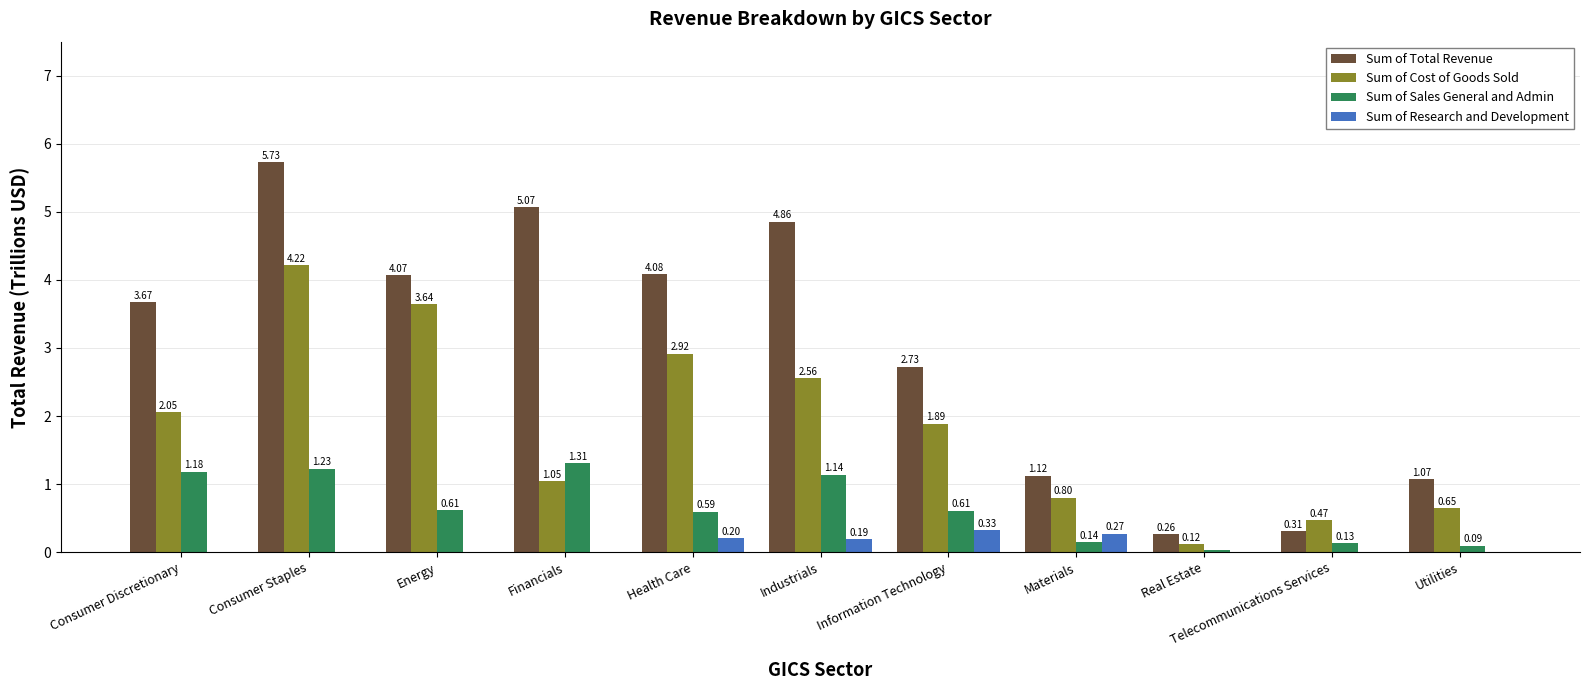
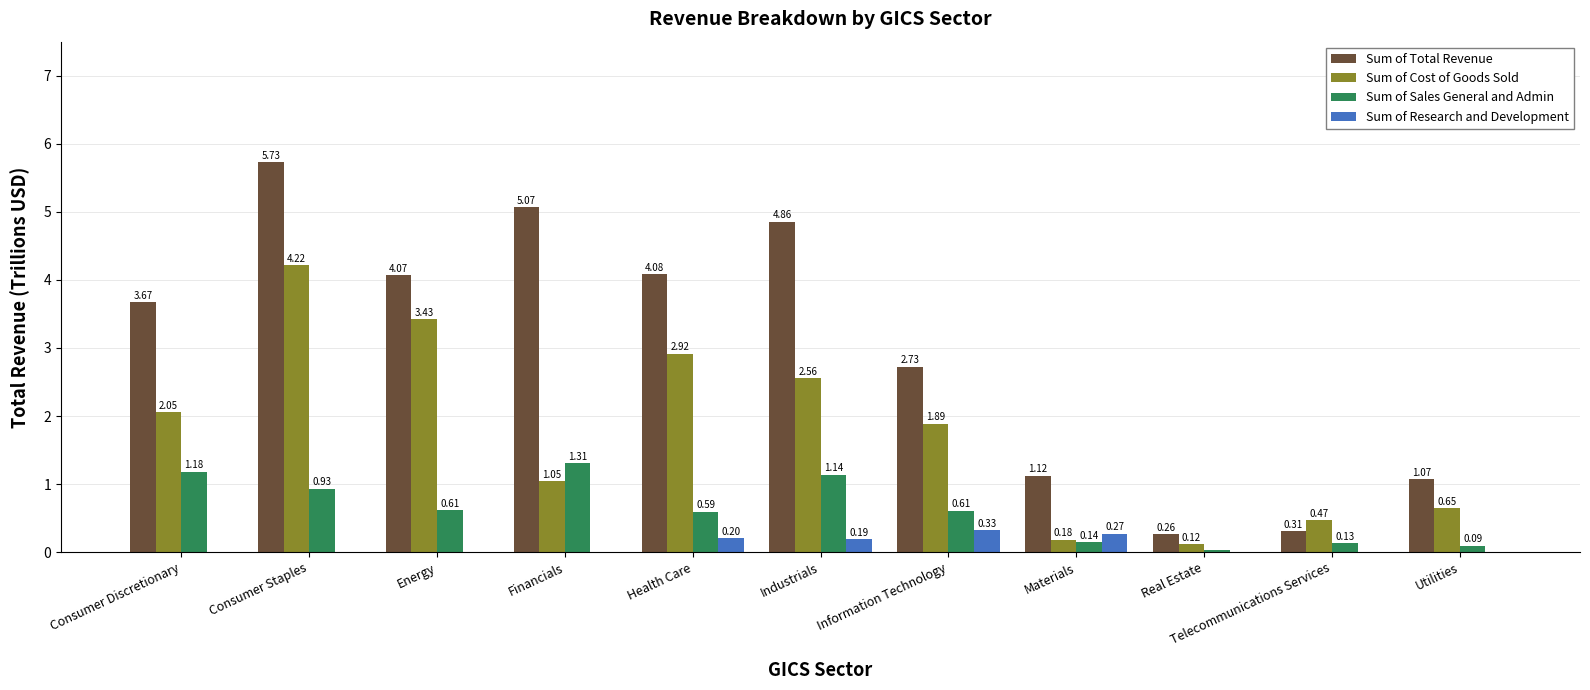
  {
    "Sum of Total Revenue": {
      "Consumer Discretionary": 3.67,
      "Consumer Staples": 5.73,
      "Energy": 4.07,
      "Financials": 5.07,
      "Health Care": 4.08,
      "Industrials": 4.86,
      "Information Technology": 2.73,
      "Materials": 1.12,
      "Real Estate": 0.26,
      "Telecommunications Services": 0.31,
      "Utilities": 1.07
    },
    "Sum of Cost of Goods Sold": {
      "Consumer Discretionary": 2.05,
      "Consumer Staples": 4.22,
-     "Energy": 3.64,
+     "Energy": 3.43,
      "Financials": 1.05,
      "Health Care": 2.92,
      "Industrials": 2.56,
      "Information Technology": 1.89,
-     "Materials": 0.80,
+     "Materials": 0.18,
      "Real Estate": 0.12,
      "Telecommunications Services": 0.47,
      "Utilities": 0.65
    },
    "Sum of Sales General and Admin": {
      "Consumer Discretionary": 1.18,
-     "Consumer Staples": 1.23,
+     "Consumer Staples": 0.93,
      "Energy": 0.61,
      "Financials": 1.31,
      "Health Care": 0.59,
      "Industrials": 1.14,
      "Information Technology": 0.61,
      "Materials": 0.14,
      "Telecommunications Services": 0.13,
      "Utilities": 0.09
    },
    "Sum of Research and Development": {
      "Health Care": 0.20,
      "Industrials": 0.19,
      "Information Technology": 0.33,
      "Materials": 0.27
    }
  }
